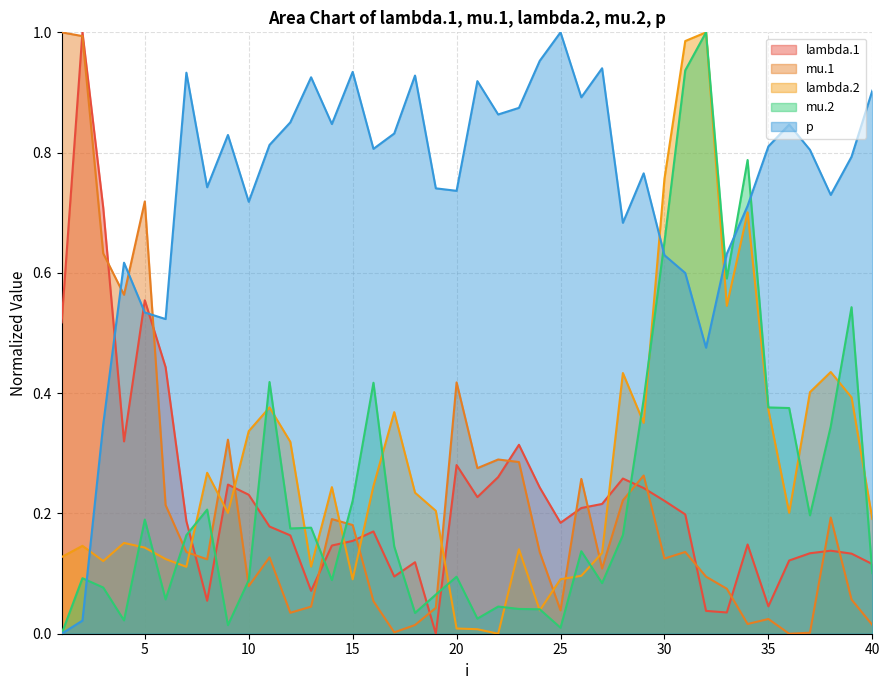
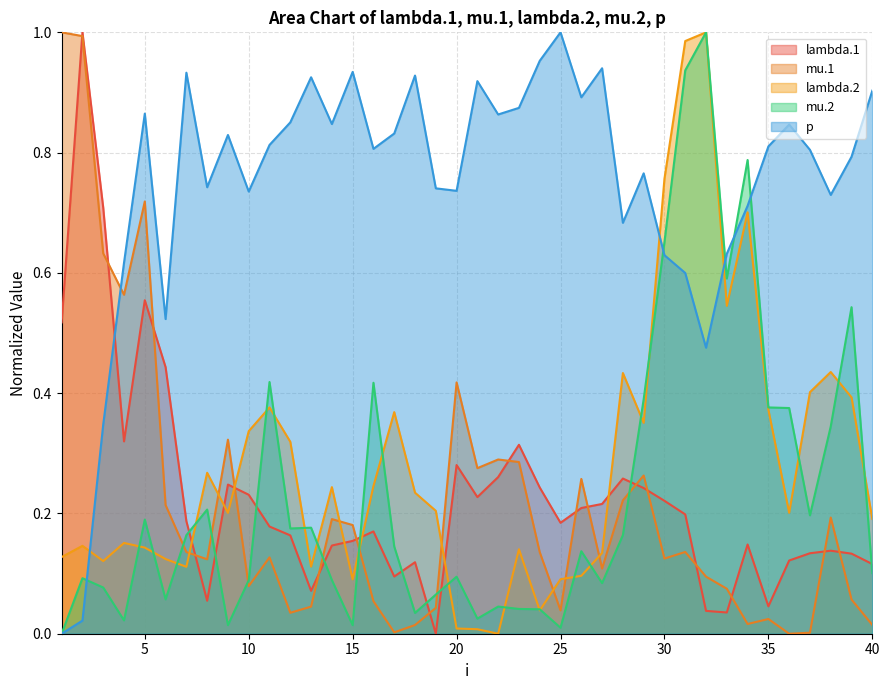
  {
    "mu.2": {
      "5": 0.19,
      "10": 0.09,
-     "15": 0.22,
+     "15": 0.01,
      "20": 0.09,
      "25": 0.01,
      "30": 0.65,
      "40": 0.10
    },
    "p": {
-     "5": 0.53,
-     "10": 0.72,
+     "5": 0.86,
+     "10": 0.74,
      "15": 0.93,
      "20": 0.74,
      "25": 1.00,
      "30": 0.63,
      "35": 0.81,
      "40": 0.90
    }
  }
